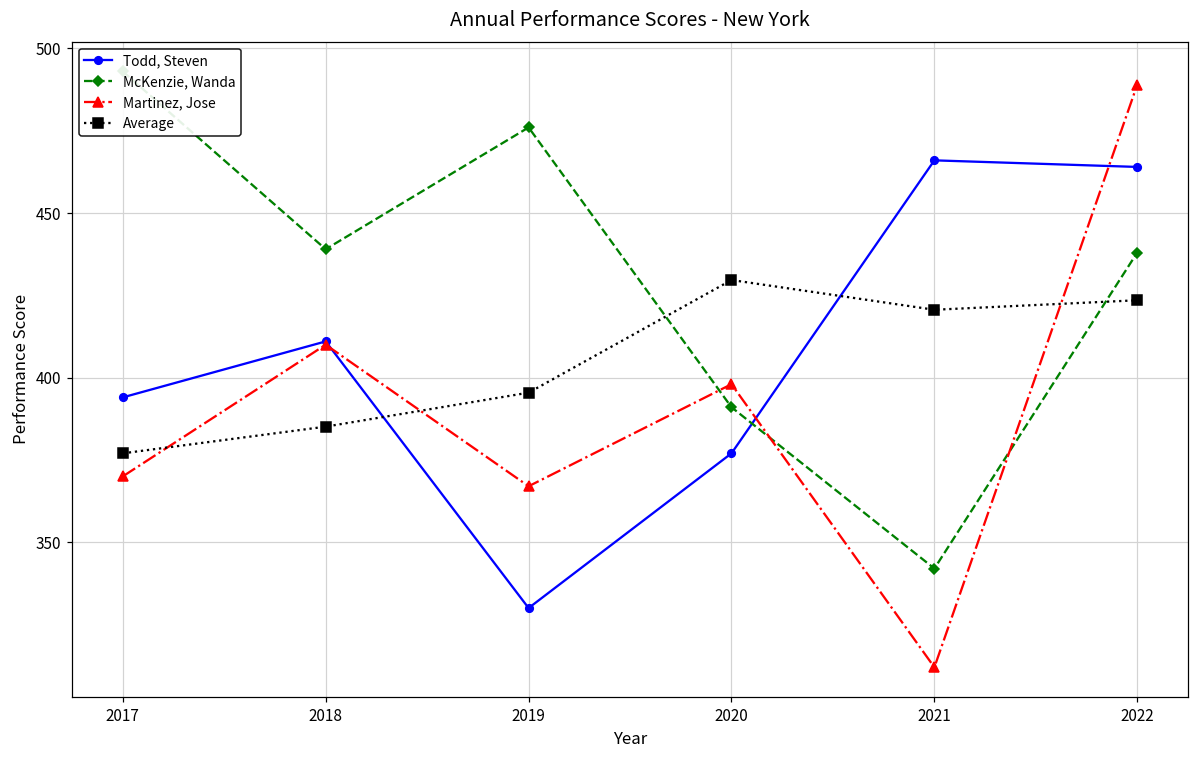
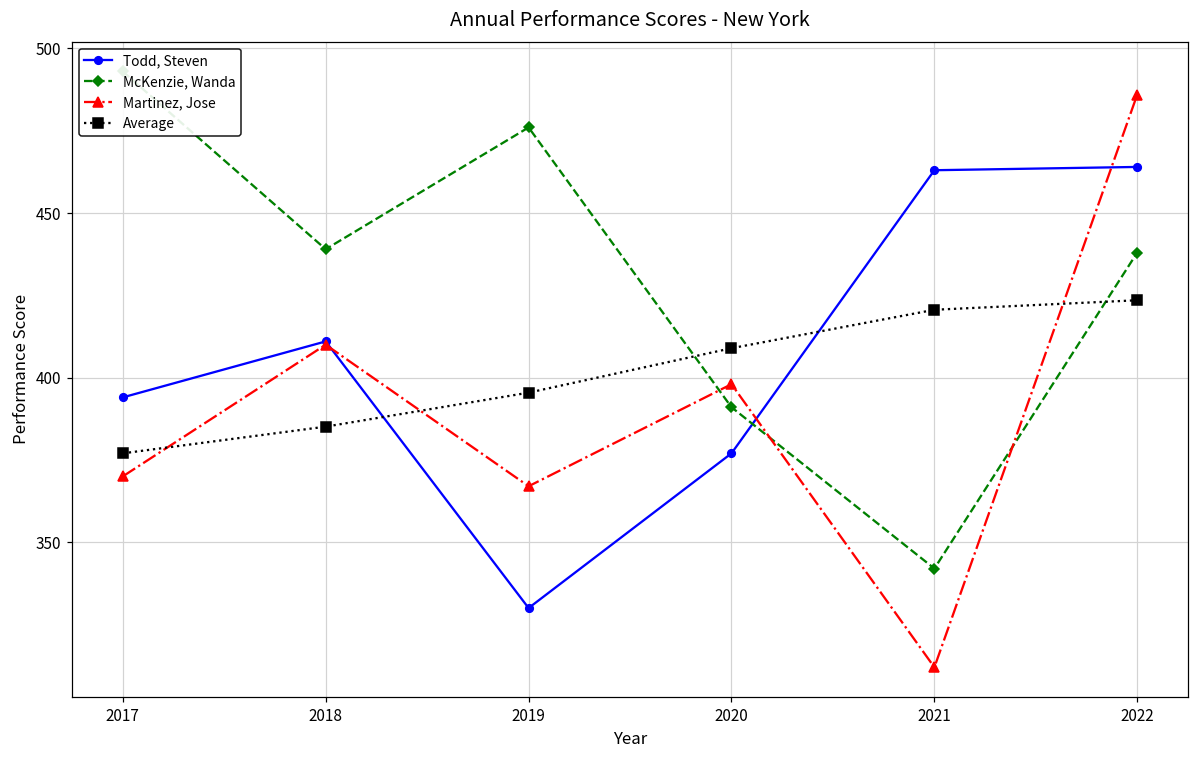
  {
    "Todd, Steven": {
      "2017": 394,
      "2018": 411,
      "2019": 330,
      "2020": 377,
-     "2021": 466,
+     "2021": 463,
      "2022": 464
    },
    "McKenzie, Wanda": {
      "2018": 439,
      "2019": 476,
      "2020": 391,
      "2021": 342,
      "2022": 438
    },
    "Martinez, Jose": {
      "2017": 370,
      "2018": 410,
      "2019": 367,
      "2020": 398,
      "2021": 312,
-     "2022": 489
+     "2022": 486
    },
    "Average": {
      "2017": 377,
      "2018": 385,
      "2019": 395,
-     "2020": 430,
+     "2020": 409,
      "2021": 421,
      "2022": 424
    }
  }
